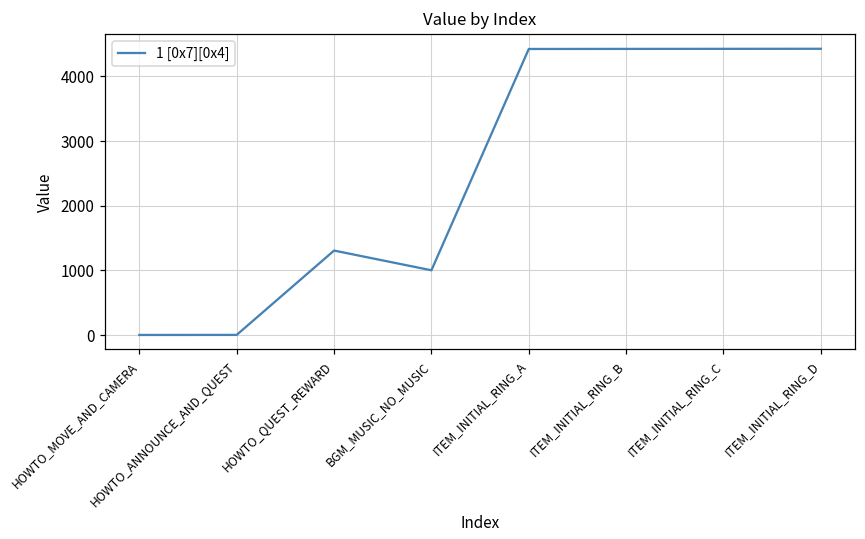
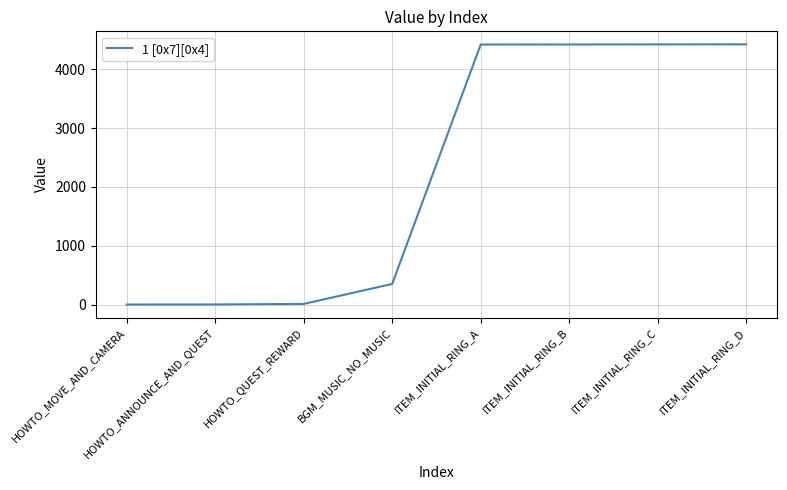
  {
    "HOWTO_MOVE_AND_CAMERA": 0,
    "HOWTO_ANNOUNCE_AND_QUEST": 0,
-   "HOWTO_QUEST_REWARD": 1300,
-   "BGM_MUSIC_NO_MUSIC": 1000,
+   "HOWTO_QUEST_REWARD": 0,
+   "BGM_MUSIC_NO_MUSIC": 400,
    "ITEM_INITIAL_RING_A": 4400,
    "ITEM_INITIAL_RING_B": 4400,
    "ITEM_INITIAL_RING_C": 4400,
    "ITEM_INITIAL_RING_D": 4400
  }
